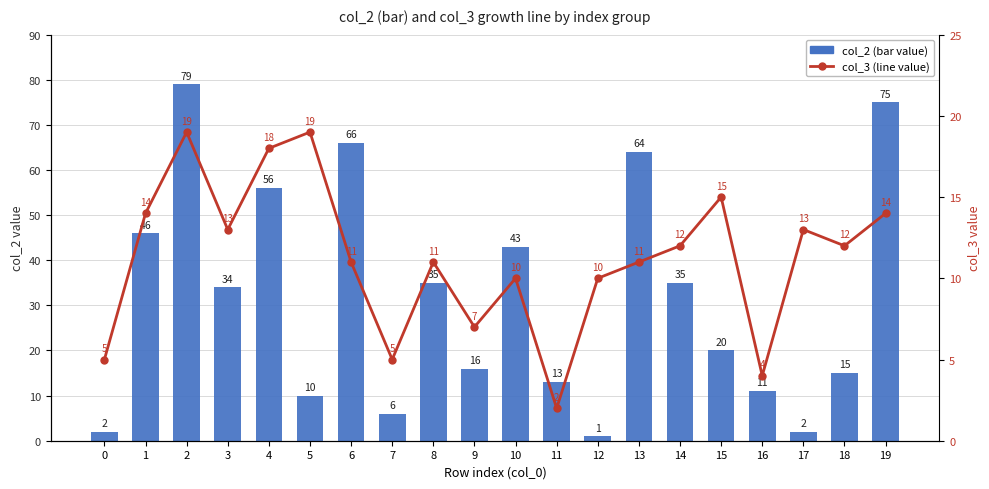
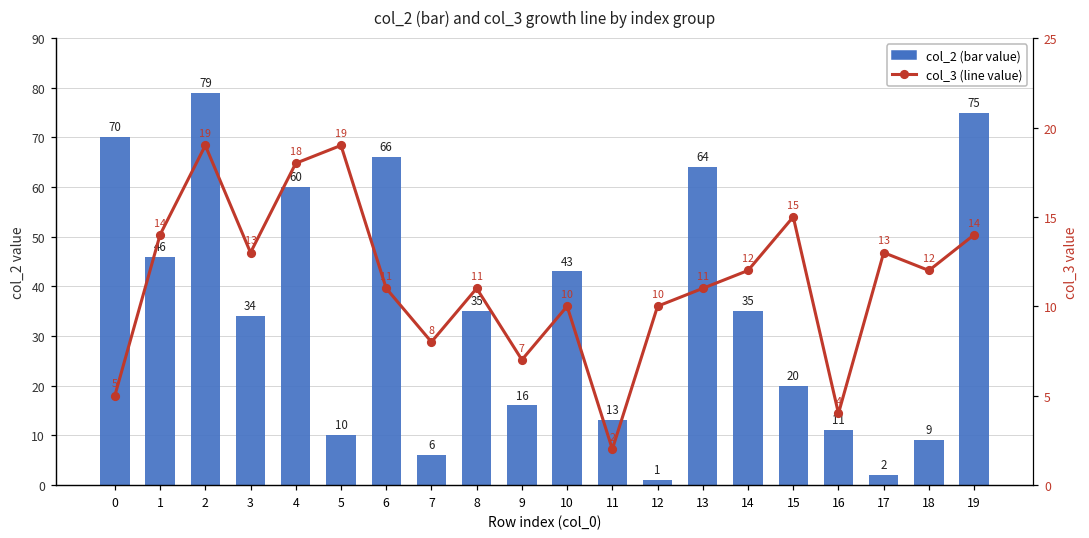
  {
    "col_2 (bar value)": {
-     "0": 2,
+     "0": 70,
      "1": 46,
      "2": 79,
      "3": 34,
-     "4": 56,
+     "4": 60,
      "5": 10,
      "6": 66,
      "7": 6,
      "8": 35,
      "9": 16,
      "10": 43,
      "11": 13,
      "12": 1,
      "13": 64,
      "14": 35,
      "15": 20,
      "17": 2,
-     "18": 15,
+     "18": 9,
      "19": 75
    },
    "col_3 (line value)": {
      "0": 5,
      "1": 14,
      "2": 19,
      "3": 13,
      "4": 18,
      "5": 19,
      "6": 11,
-     "7": 5,
+     "7": 8,
      "8": 11,
      "9": 7,
      "10": 10,
      "11": 2,
      "12": 10,
      "13": 11,
      "14": 12,
      "15": 15,
      "16": 4,
      "17": 13,
      "18": 12,
      "19": 14
    }
  }
